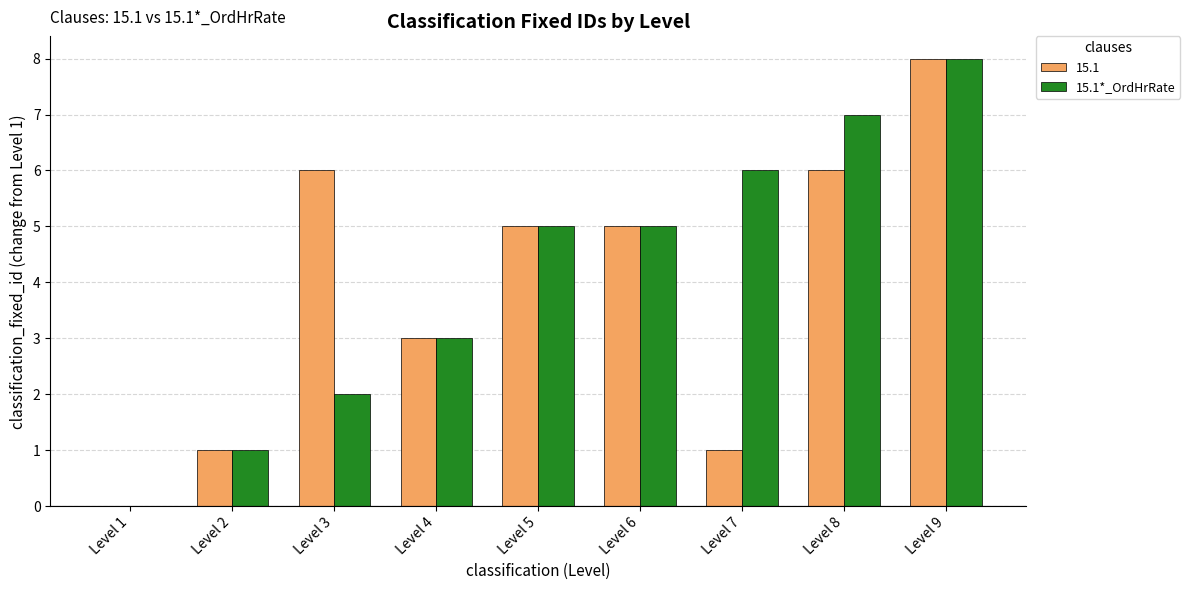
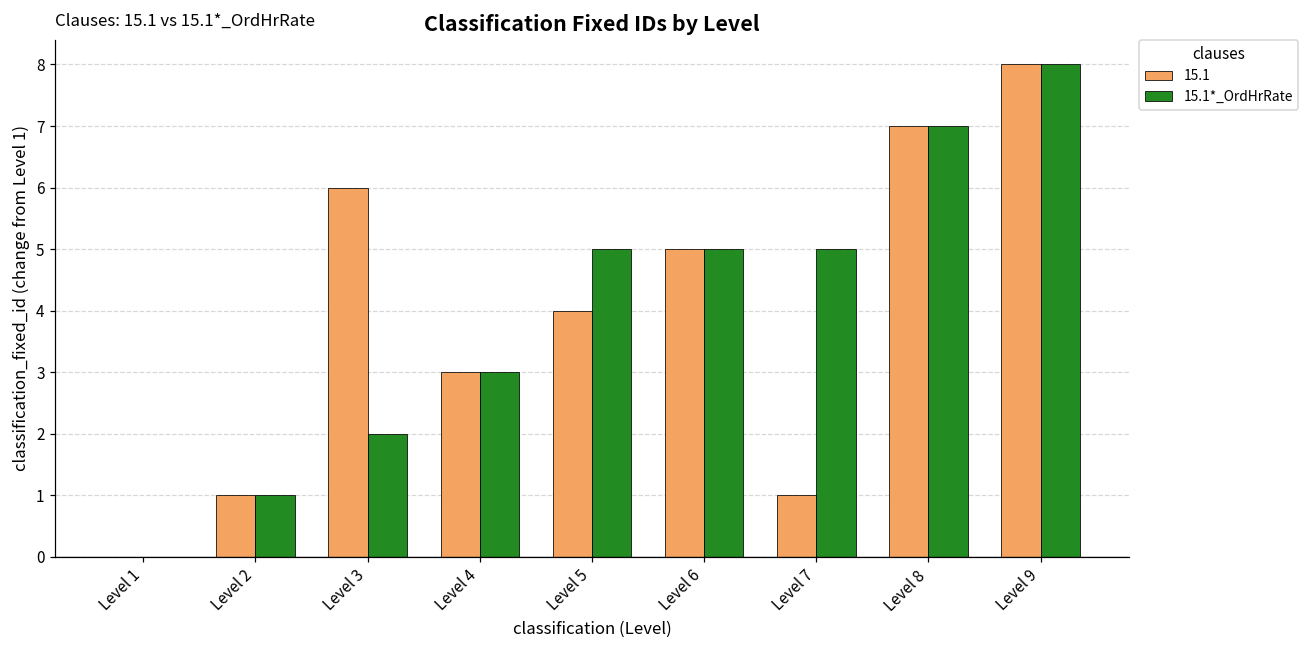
  {
    "15.1": {
      "Level 1": 0.0,
      "Level 2": 1.0,
      "Level 3": 6.0,
      "Level 4": 3.0,
-     "Level 5": 5.0,
+     "Level 5": 4.0,
      "Level 6": 5.0,
      "Level 7": 1.0,
-     "Level 8": 6.0,
+     "Level 8": 7.0,
      "Level 9": 8.0
    },
    "15.1*_OrdHrRate": {
      "Level 1": 0.0,
      "Level 2": 1.0,
      "Level 3": 2.0,
      "Level 4": 3.0,
      "Level 5": 5.0,
      "Level 6": 5.0,
-     "Level 7": 6.0,
+     "Level 7": 5.0,
      "Level 8": 7.0,
      "Level 9": 8.0
    }
  }
